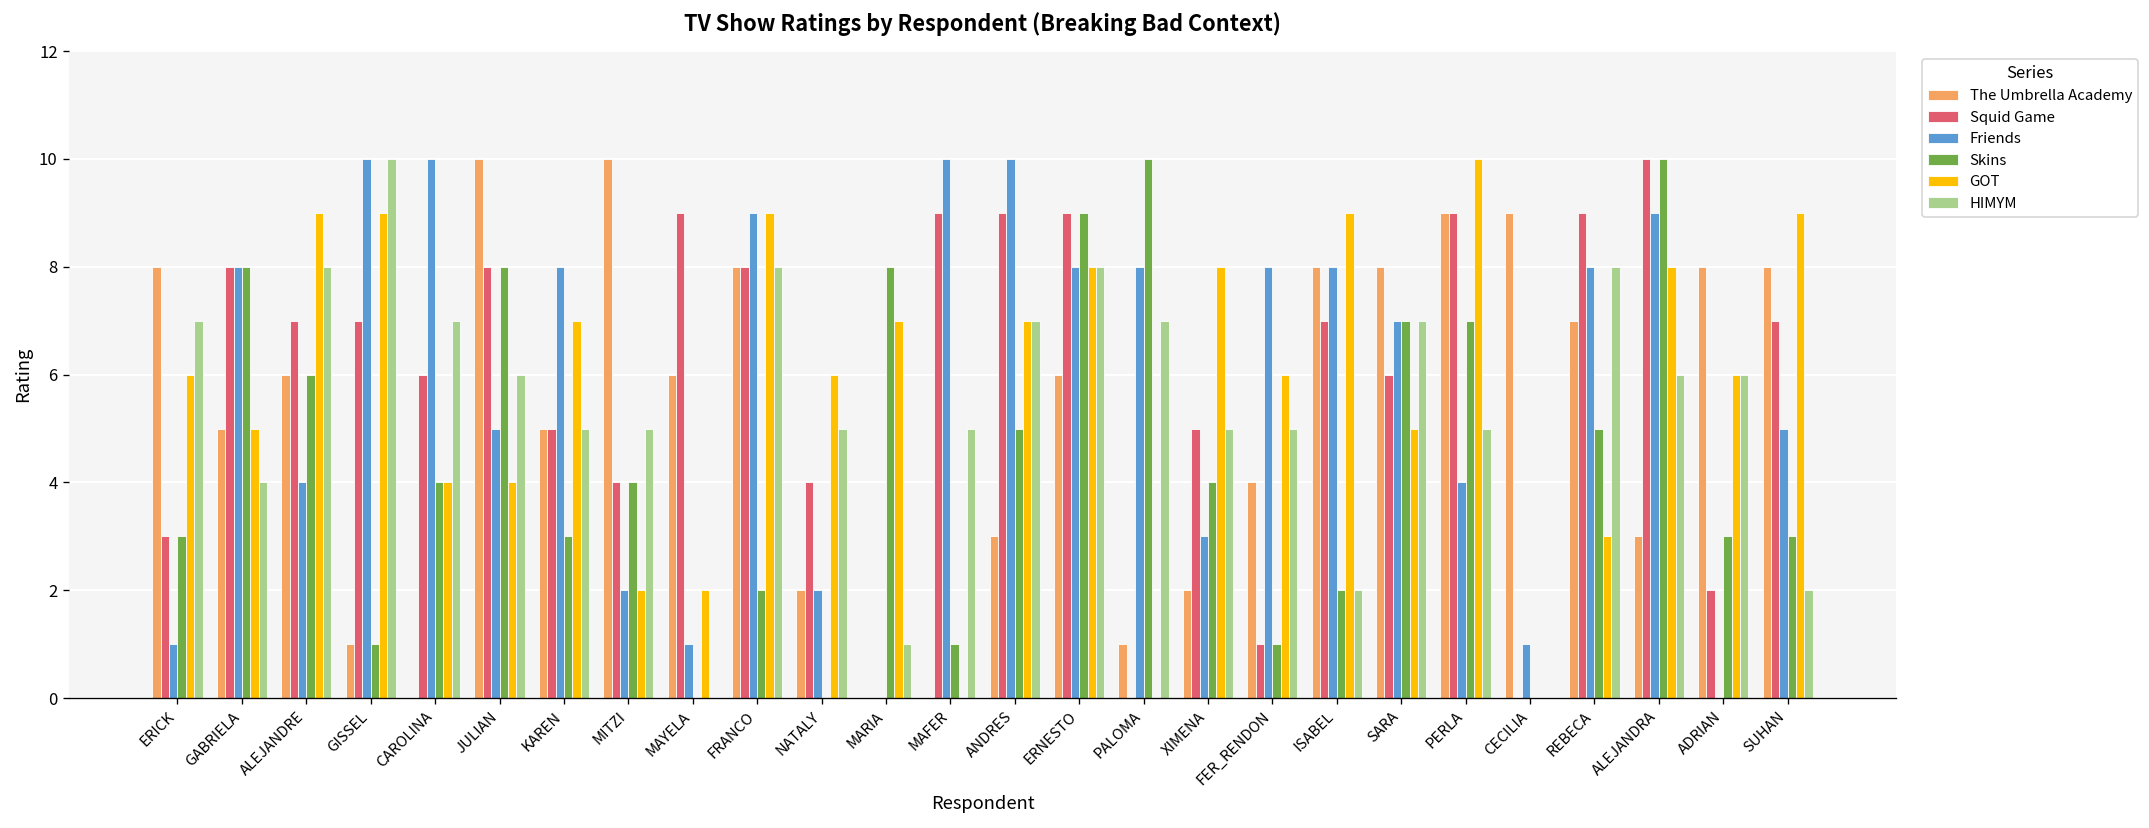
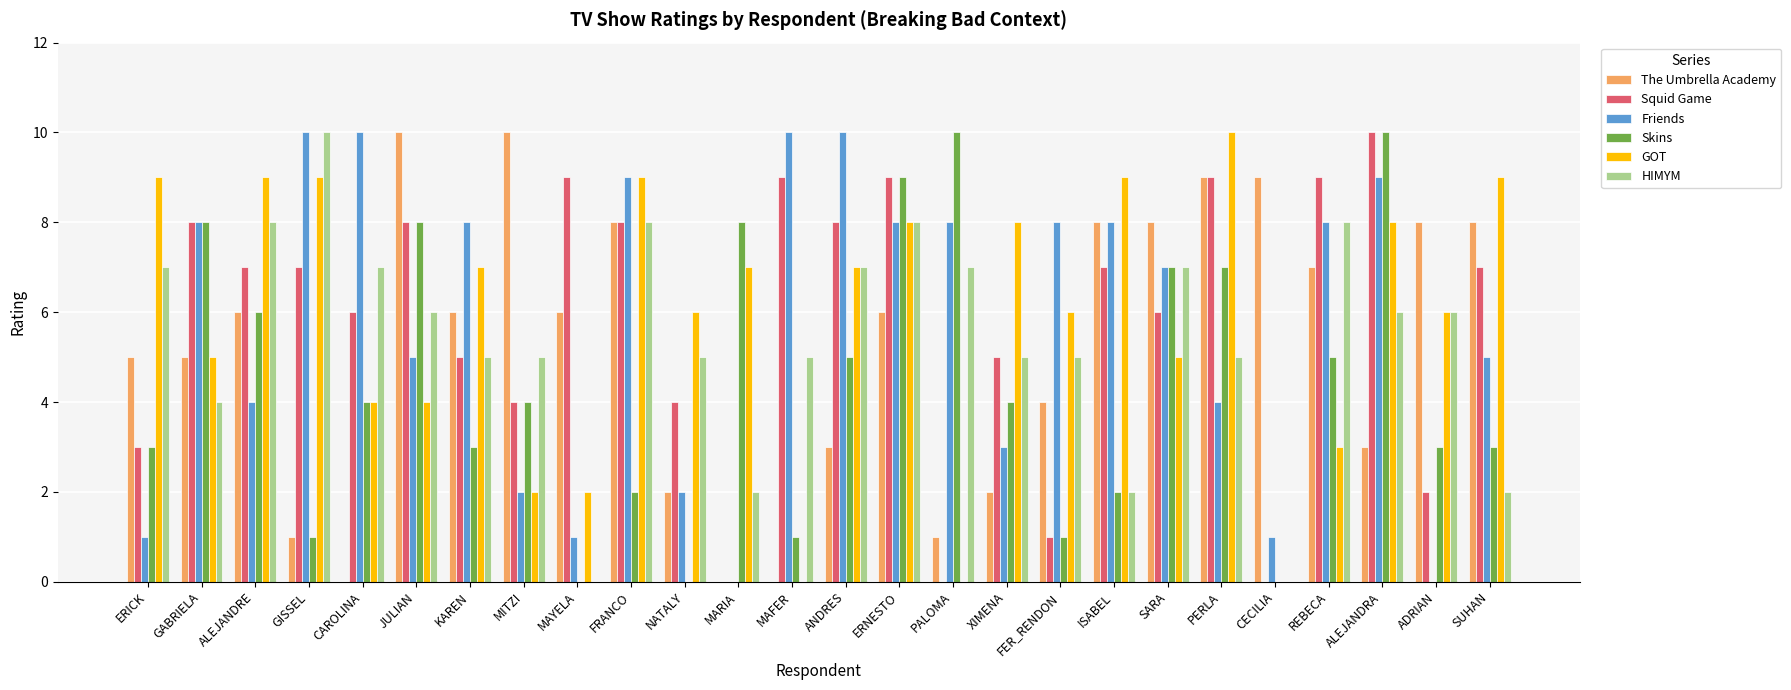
  {
    "The Umbrella Academy": {
-     "ERICK": 8,
+     "ERICK": 5,
      "GABRIELA": 5,
      "ALEJANDRE": 6,
      "GISSEL": 1,
      "CAROLINA": 0,
      "JULIAN": 10,
-     "KAREN": 5,
+     "KAREN": 6,
      "MITZI": 10,
      "MAYELA": 6,
      "FRANCO": 8,
      "NATALY": 2,
      "MARIA": 0,
      "MAFER": 0,
      "ANDRES": 3,
      "ERNESTO": 6,
      "PALOMA": 1,
      "XIMENA": 2,
      "FER_RENDON": 4,
      "ISABEL": 8,
      "SARA": 8,
      "PERLA": 9,
      "CECILIA": 9,
      "REBECA": 7,
      "ALEJANDRA": 3,
      "ADRIAN": 8,
      "SUHAN": 8
    },
    "Squid Game": {
      "ERICK": 3,
      "GABRIELA": 8,
      "ALEJANDRE": 7,
      "GISSEL": 7,
      "CAROLINA": 6,
      "JULIAN": 8,
      "KAREN": 5,
      "MITZI": 4,
      "MAYELA": 9,
      "FRANCO": 8,
      "NATALY": 4,
      "MARIA": 0,
      "MAFER": 9,
-     "ANDRES": 9,
+     "ANDRES": 8,
      "ERNESTO": 9,
      "PALOMA": 0,
      "XIMENA": 5,
      "FER_RENDON": 1,
      "ISABEL": 7,
      "SARA": 6,
      "PERLA": 9,
      "CECILIA": 0,
      "REBECA": 9,
      "ALEJANDRA": 10,
      "ADRIAN": 2,
      "SUHAN": 7
    },
    "Friends": {
      "ERICK": 1,
      "GABRIELA": 8,
      "ALEJANDRE": 4,
      "GISSEL": 10,
      "CAROLINA": 10,
      "JULIAN": 5,
      "KAREN": 8,
      "MITZI": 2,
      "MAYELA": 1,
      "FRANCO": 9,
      "NATALY": 2,
      "MARIA": 0,
      "MAFER": 10,
      "ANDRES": 10,
      "ERNESTO": 8,
      "PALOMA": 8,
      "XIMENA": 3,
      "FER_RENDON": 8,
      "ISABEL": 8,
      "SARA": 7,
      "PERLA": 4,
      "CECILIA": 1,
      "REBECA": 8,
      "ALEJANDRA": 9,
      "ADRIAN": 0,
      "SUHAN": 5
    },
    "Skins": {
      "ERICK": 3,
      "GABRIELA": 8,
      "ALEJANDRE": 6,
      "GISSEL": 1,
      "CAROLINA": 4,
      "JULIAN": 8,
      "KAREN": 3,
      "MITZI": 4,
      "MAYELA": 0,
      "FRANCO": 2,
      "NATALY": 0,
      "MARIA": 8,
      "MAFER": 1,
      "ANDRES": 5,
      "ERNESTO": 9,
      "PALOMA": 10,
      "XIMENA": 4,
      "FER_RENDON": 1,
      "ISABEL": 2,
      "SARA": 7,
      "PERLA": 7,
      "CECILIA": 0,
      "REBECA": 5,
      "ALEJANDRA": 10,
      "ADRIAN": 3,
      "SUHAN": 3
    },
    "GOT": {
-     "ERICK": 6,
+     "ERICK": 9,
      "GABRIELA": 5,
      "ALEJANDRE": 9,
      "GISSEL": 9,
      "CAROLINA": 4,
      "JULIAN": 4,
      "KAREN": 7,
      "MITZI": 2,
      "MAYELA": 2,
      "FRANCO": 9,
      "NATALY": 6,
      "MARIA": 7,
      "MAFER": 0,
      "ANDRES": 7,
      "ERNESTO": 8,
      "PALOMA": 0,
      "XIMENA": 8,
      "FER_RENDON": 6,
      "ISABEL": 9,
      "SARA": 5,
      "PERLA": 10,
      "CECILIA": 0,
      "REBECA": 3,
      "ALEJANDRA": 8,
      "ADRIAN": 6,
      "SUHAN": 9
    },
    "HIMYM": {
      "ERICK": 7,
      "GABRIELA": 4,
      "ALEJANDRE": 8,
      "GISSEL": 10,
      "CAROLINA": 7,
      "JULIAN": 6,
      "KAREN": 5,
      "MITZI": 5,
      "MAYELA": 0,
      "FRANCO": 8,
      "NATALY": 5,
-     "MARIA": 1,
+     "MARIA": 2,
      "MAFER": 5,
      "ANDRES": 7,
      "ERNESTO": 8,
      "PALOMA": 7,
      "XIMENA": 5,
      "FER_RENDON": 5,
      "ISABEL": 2,
      "SARA": 7,
      "PERLA": 5,
      "CECILIA": 0,
      "REBECA": 8,
      "ALEJANDRA": 6,
      "ADRIAN": 6,
      "SUHAN": 2
    }
  }
